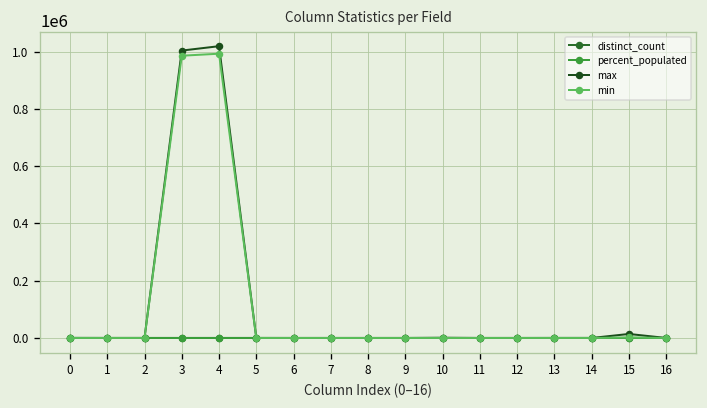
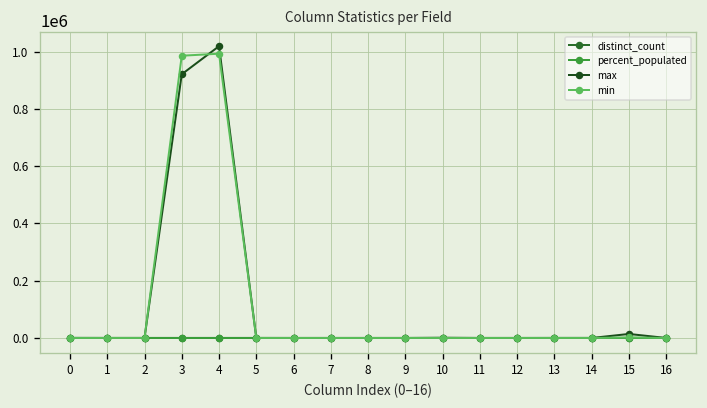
  {
    "max": {
-     "3": 1000000,
+     "3": 920000,
      "4": 1020000,
      "15": 10000
    }
  }
